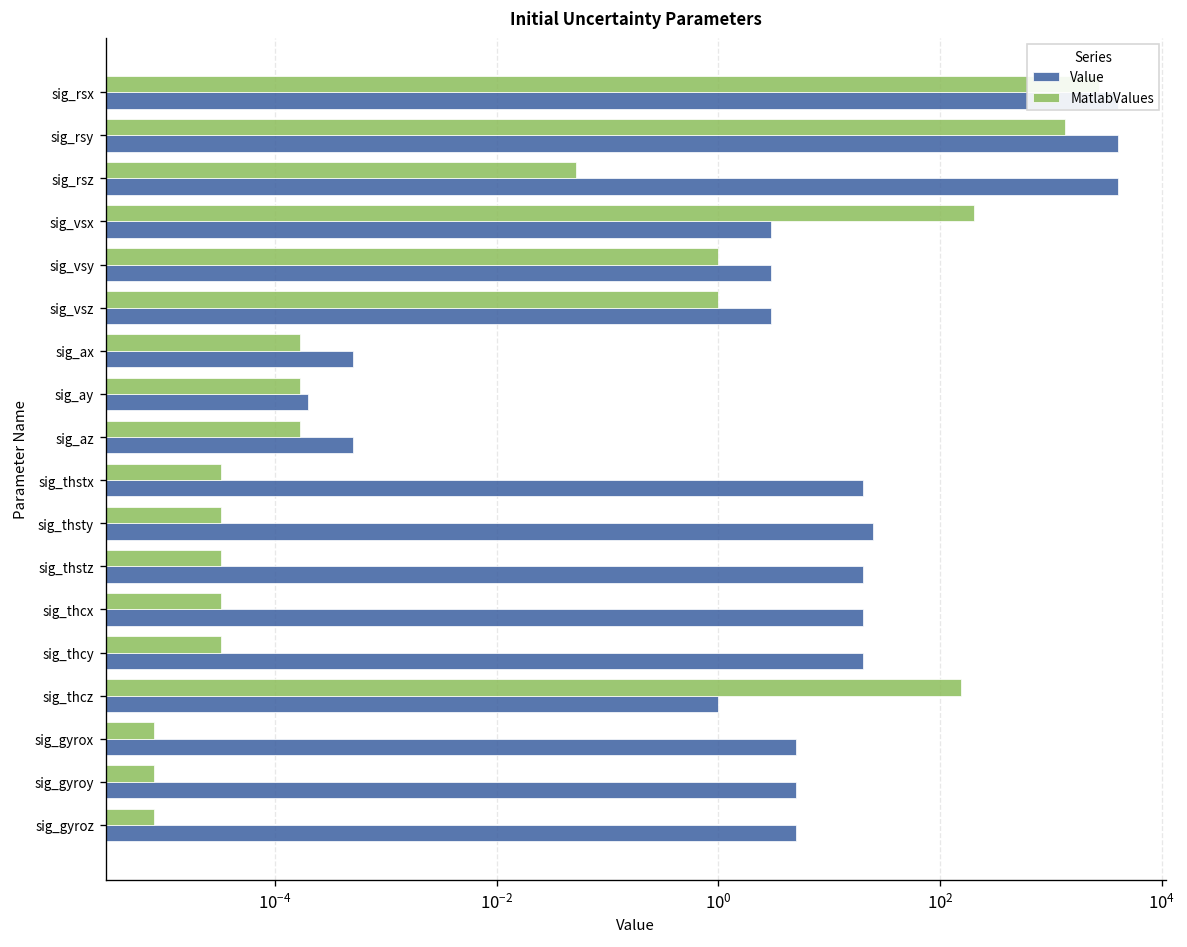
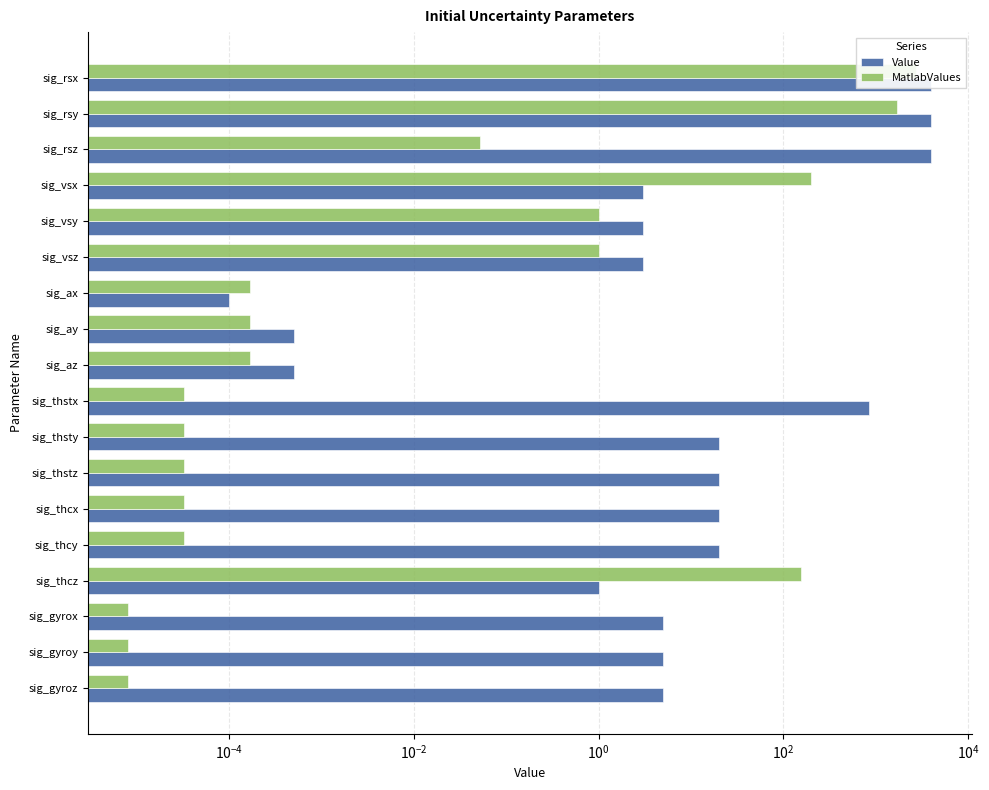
  {
    "Value": {
      "sig_rsy": 4000,
      "sig_rsz": 4000,
      "sig_vsx": 3.0,
      "sig_vsy": 3.0,
      "sig_vsz": 3.0,
-     "sig_ax": 0.0005,
-     "sig_ay": 0.0002,
+     "sig_ax": 0.0001,
+     "sig_ay": 0.0005,
      "sig_az": 0.0005,
-     "sig_thstx": 20,
-     "sig_thsty": 25,
+     "sig_thstx": 800,
+     "sig_thsty": 20,
      "sig_thstz": 20,
      "sig_thcx": 20,
      "sig_thcy": 20,
      "sig_thcz": 1.0,
      "sig_gyrox": 5,
      "sig_gyroy": 5,
      "sig_gyroz": 5
    },
    "MatlabValues": {
-     "sig_rsy": 1300,
+     "sig_rsy": 1700,
      "sig_rsz": 0.05,
      "sig_vsx": 200,
      "sig_vsy": 1,
      "sig_vsz": 1,
      "sig_ax": 0.00017,
      "sig_ay": 0.00017,
      "sig_az": 0.00017,
      "sig_thstx": 0.000032,
      "sig_thsty": 0.000032,
      "sig_thstz": 0.000032,
      "sig_thcx": 0.000032,
      "sig_thcy": 0.000032,
      "sig_thcz": 150,
      "sig_gyrox": 0.000008,
      "sig_gyroy": 0.000008,
      "sig_gyroz": 0.000008
    }
  }
